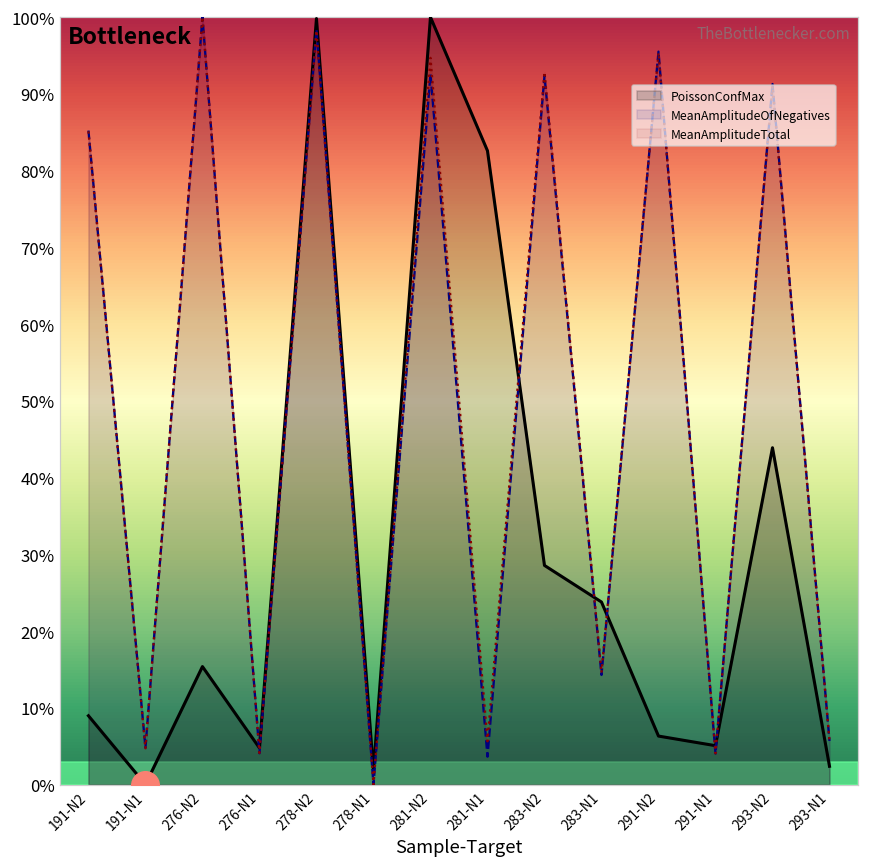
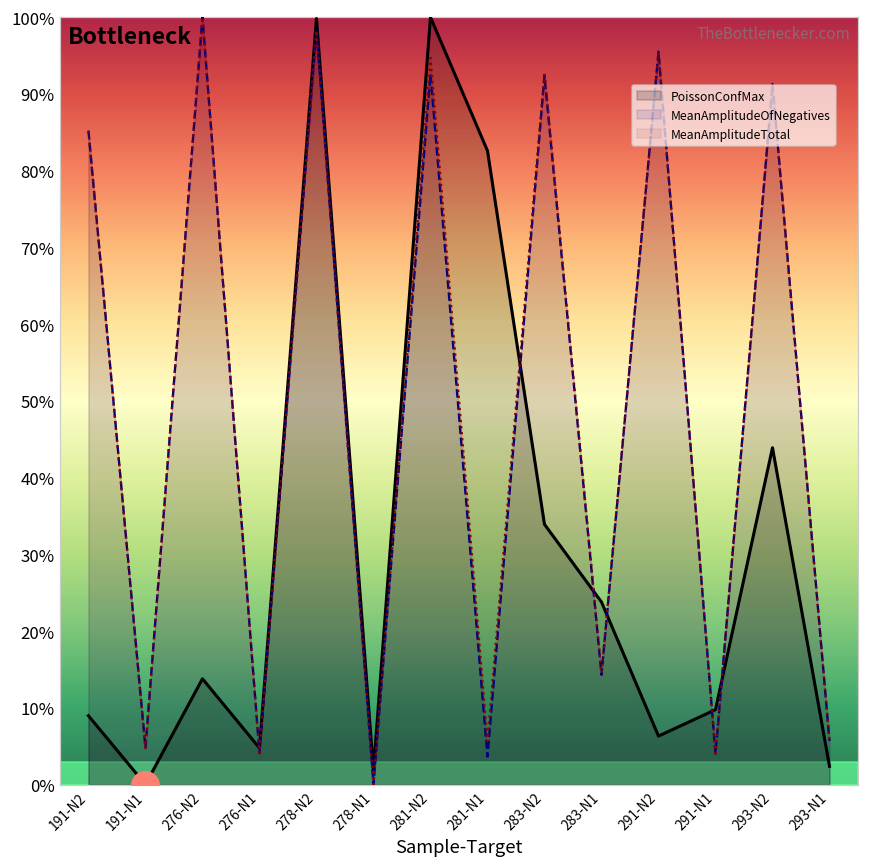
  {
    "PoissonConfMax": {
      "191-N2": "9%",
-     "276-N2": "15%",
+     "276-N2": "14%",
      "276-N1": "5%",
      "278-N2": "100%",
      "281-N2": "100%",
      "281-N1": "83%",
-     "283-N2": "29%",
+     "283-N2": "34%",
      "283-N1": "24%",
      "291-N2": "6%",
-     "291-N1": "5%",
+     "291-N1": "10%",
      "293-N2": "44%"
    }
  }
